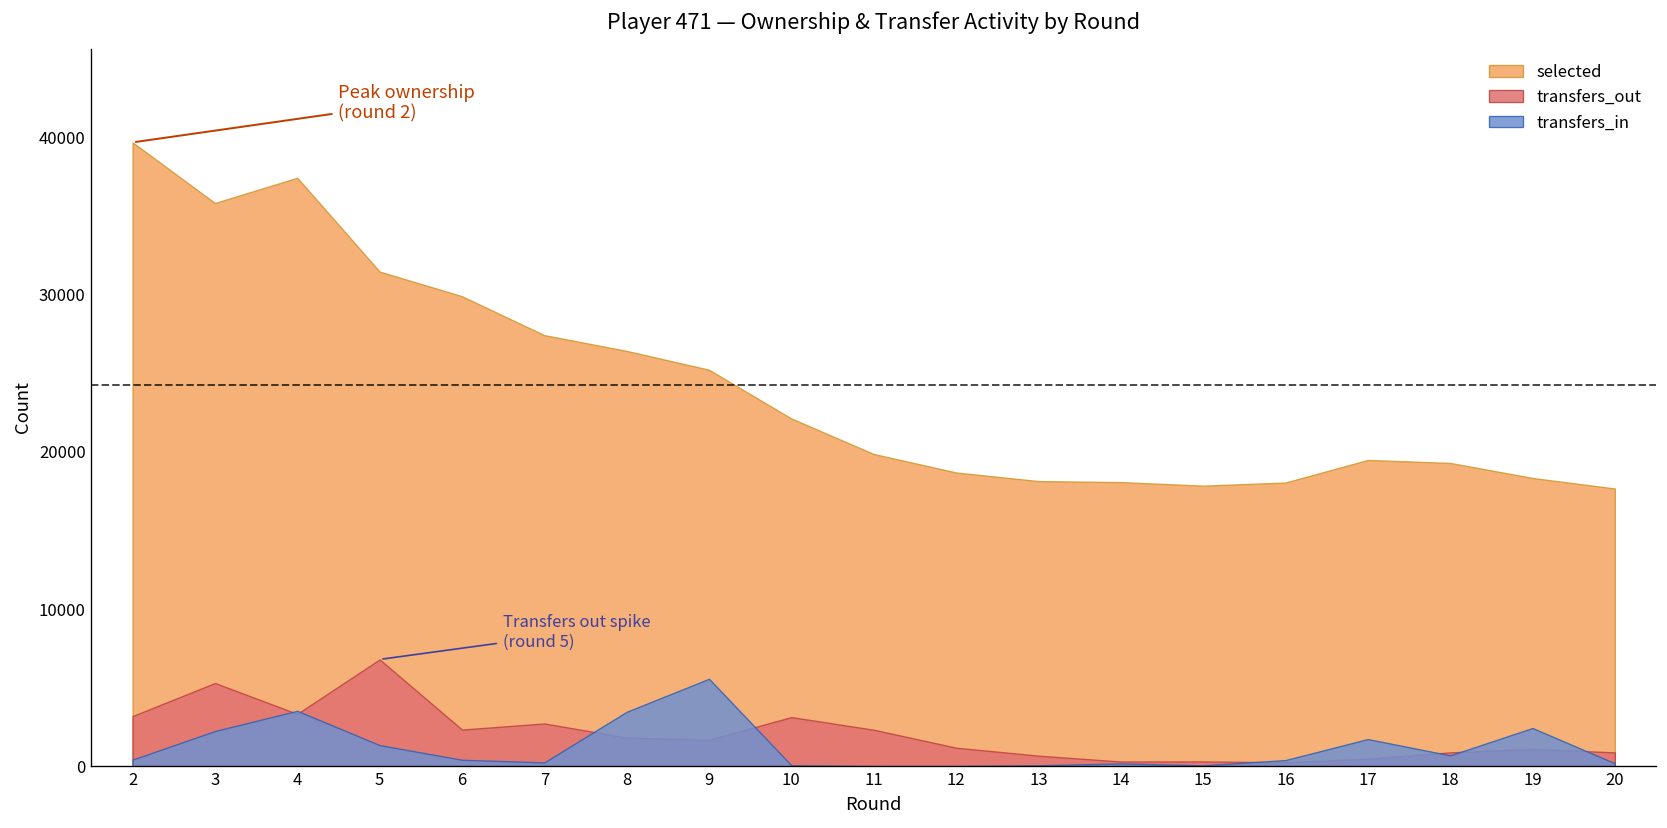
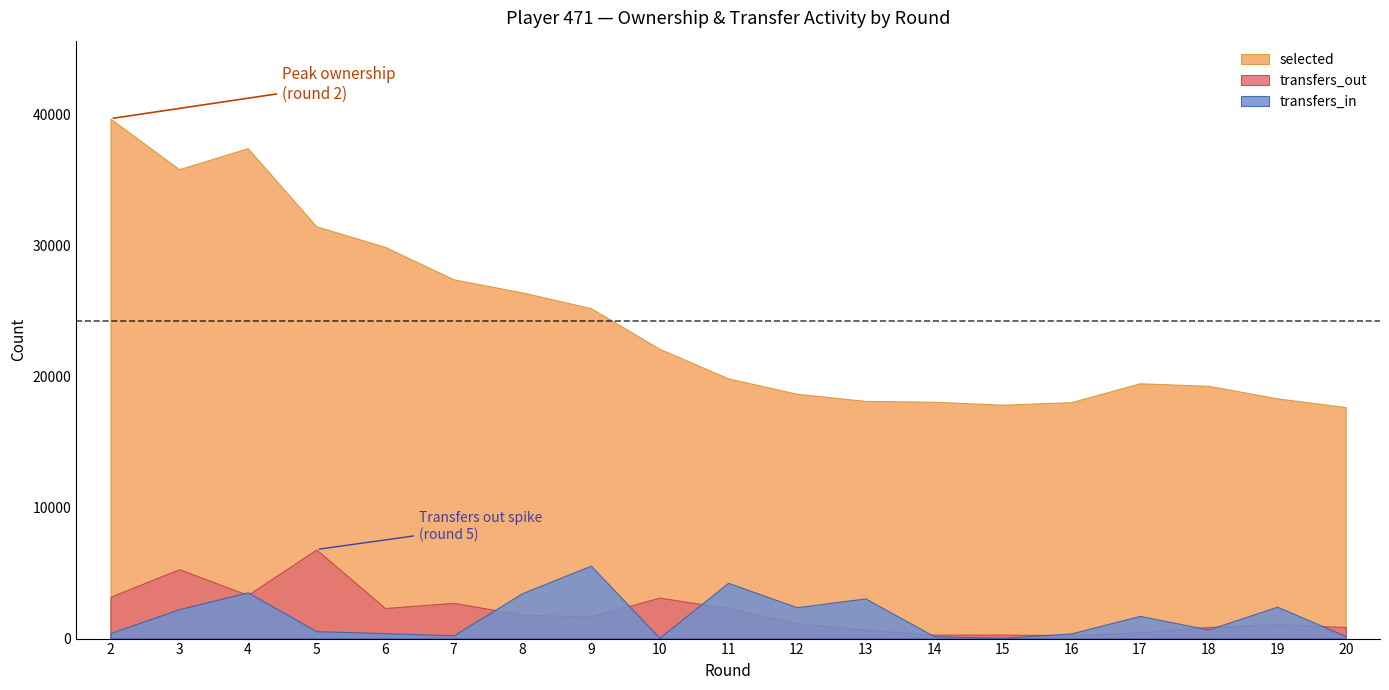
  {
    "transfers_in": {
      "2": 400,
      "3": 2200,
      "4": 3500,
-     "5": 1300,
+     "5": 600,
      "6": 400,
      "7": 200,
      "8": 3500,
      "9": 5600,
-     "11": 0,
-     "12": 0,
-     "13": 100,
+     "11": 4300,
+     "12": 2400,
+     "13": 3100,
      "17": 1700,
      "19": 2400,
      "20": 200
    }
  }
